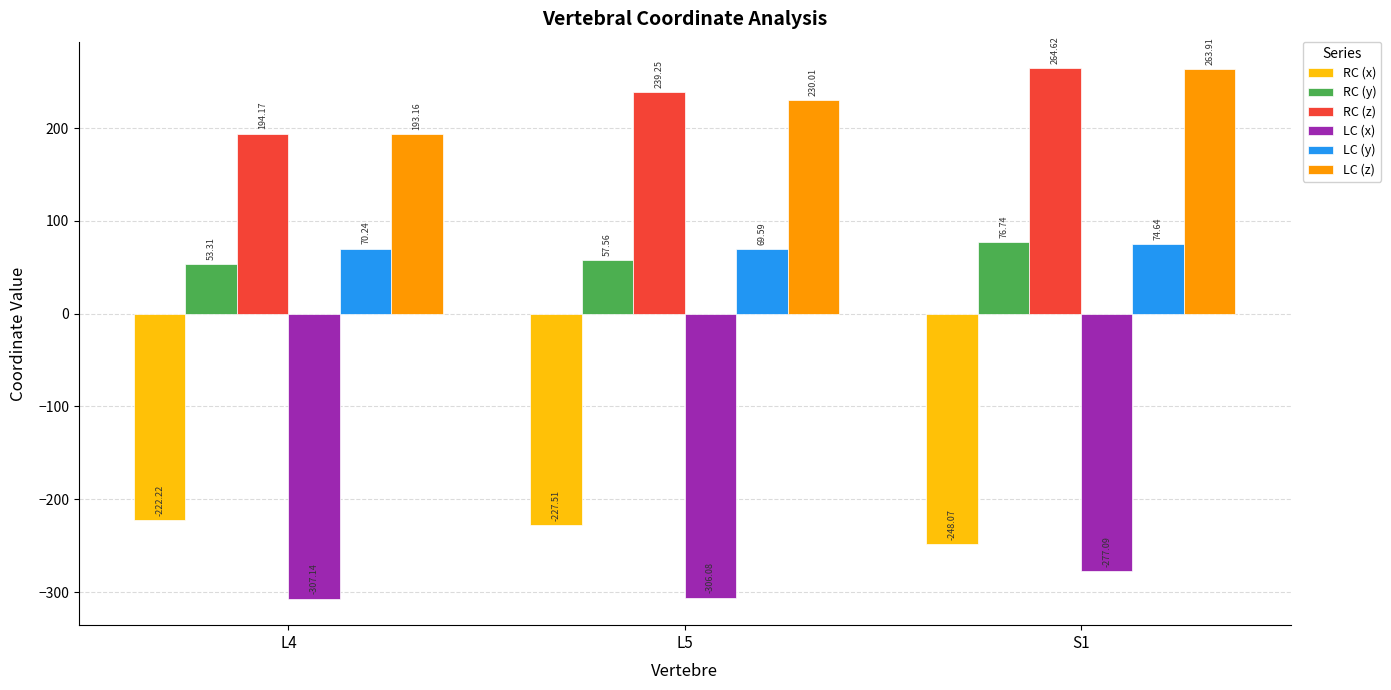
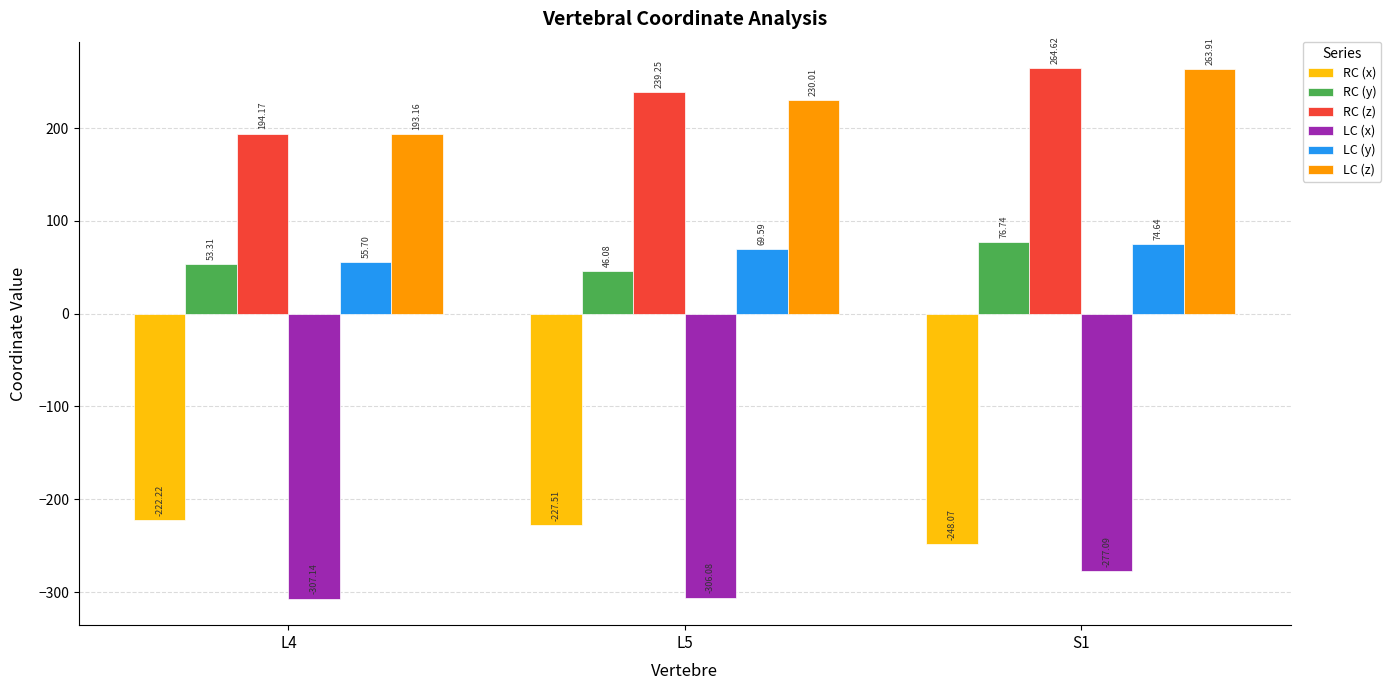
  {
    "RC (y)": {
      "L4": 53.31,
-     "L5": 57.56,
+     "L5": 46.08,
      "S1": 76.74
    },
    "RC (z)": {
      "L4": 194.17,
      "L5": 239.25,
      "S1": 264.62
    },
    "LC (x)": {
      "L4": -307.14,
      "L5": -306.08,
      "S1": -277.09
    },
    "LC (y)": {
-     "L4": 70.24,
+     "L4": 55.70,
      "L5": 69.59,
      "S1": 74.64
    }
  }
